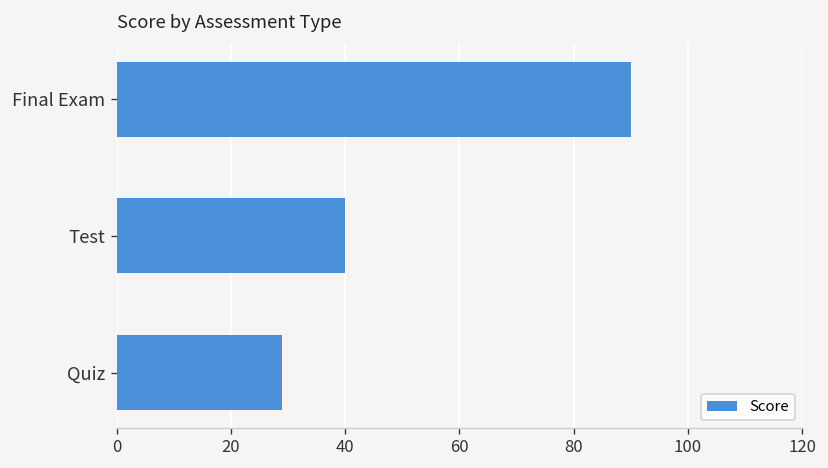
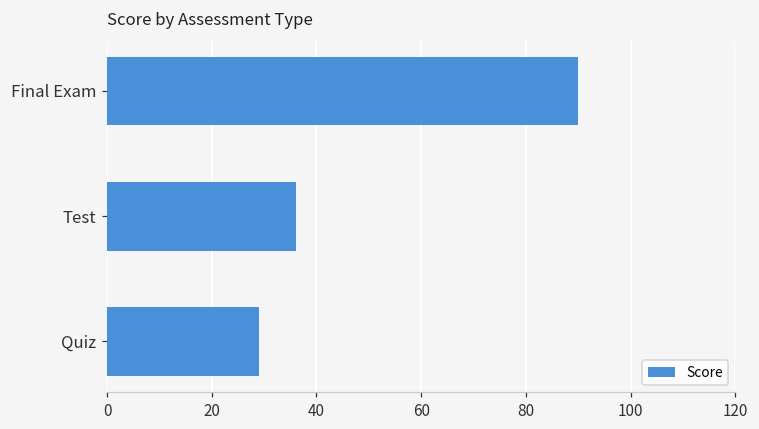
  {
    "Final Exam": 90,
-   "Test": 40,
+   "Test": 36,
    "Quiz": 29
  }
